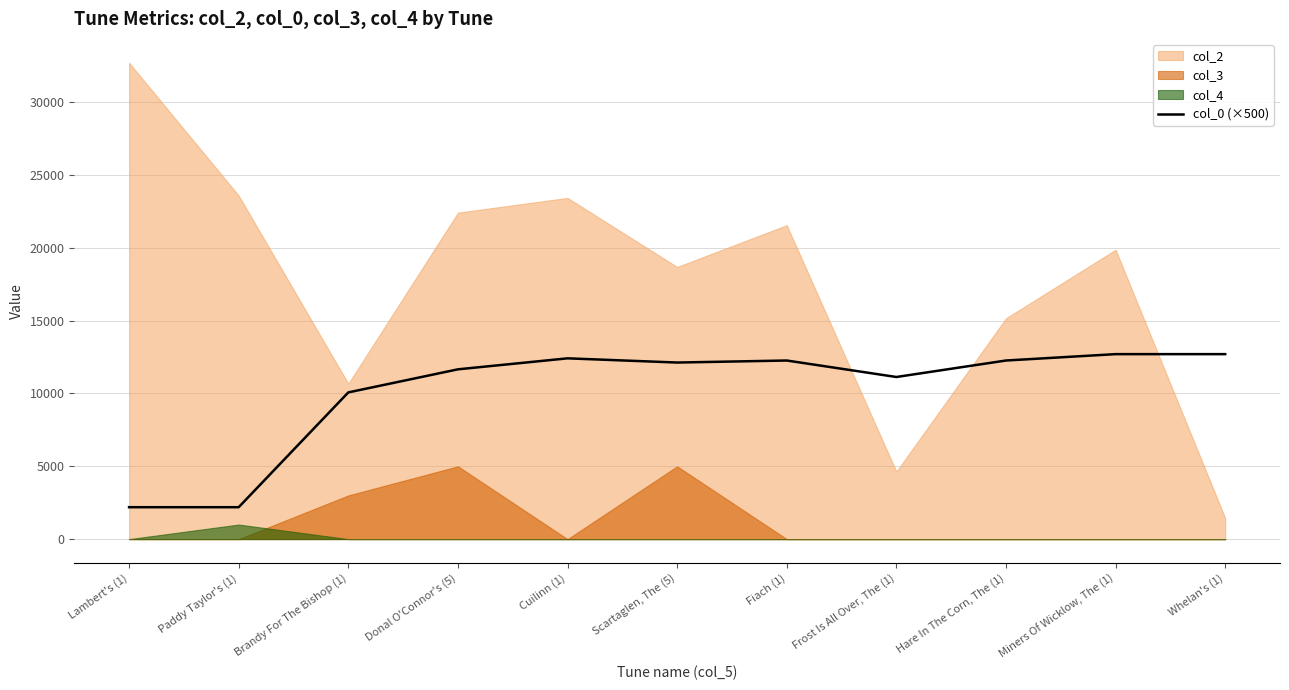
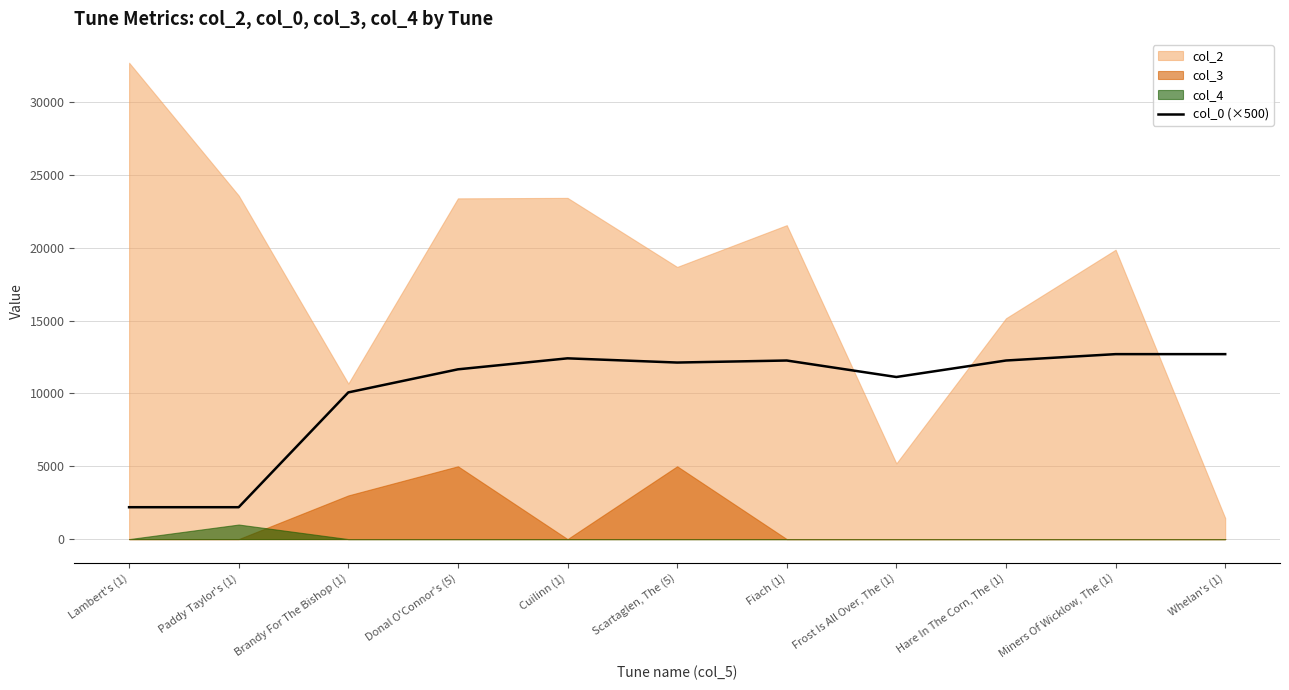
  {
    "col_0 (×500)": {
      "Lambert's (1)": 2200,
      "Paddy Taylor's (1)": 2200,
      "Brandy For The Bishop (1)": 10100,
      "Donal O'Connor's (5)": 11700,
      "Cuilinn (1)": 12400,
      "Scartaglen, The (5)": 12100,
      "Fiach (1)": 12300,
      "Frost Is All Over, The (1)": 11100,
      "Hare In The Corn, The (1)": 12300,
      "Miners Of Wicklow, The (1)": 12700,
      "Whelan's (1)": 12700
    },
    "col_2": {
      "Lambert's (1)": 32700,
      "Paddy Taylor's (1)": 23600,
      "Brandy For The Bishop (1)": 10700,
-     "Donal O'Connor's (5)": 22400,
+     "Donal O'Connor's (5)": 23400,
      "Cuilinn (1)": 23400,
      "Scartaglen, The (5)": 18700,
      "Fiach (1)": 21600,
-     "Frost Is All Over, The (1)": 4600,
+     "Frost Is All Over, The (1)": 5200,
      "Hare In The Corn, The (1)": 15200,
      "Miners Of Wicklow, The (1)": 19900,
      "Whelan's (1)": 1400
    },
    "col_3": {
      "Paddy Taylor's (1)": 0,
      "Brandy For The Bishop (1)": 3000,
      "Donal O'Connor's (5)": 5000,
      "Scartaglen, The (5)": 5000
    },
    "col_4": {
      "Paddy Taylor's (1)": 1000,
      "Brandy For The Bishop (1)": 0,
      "Donal O'Connor's (5)": 0,
      "Scartaglen, The (5)": 0
    }
  }
